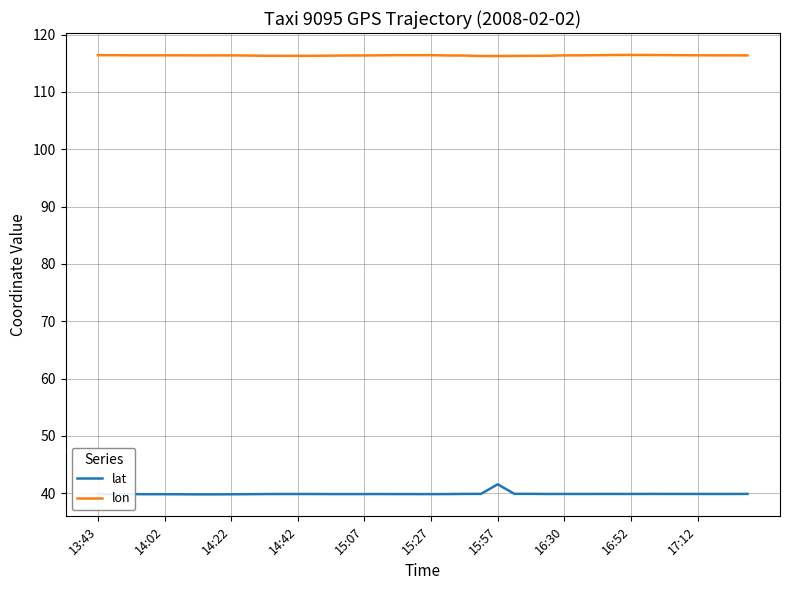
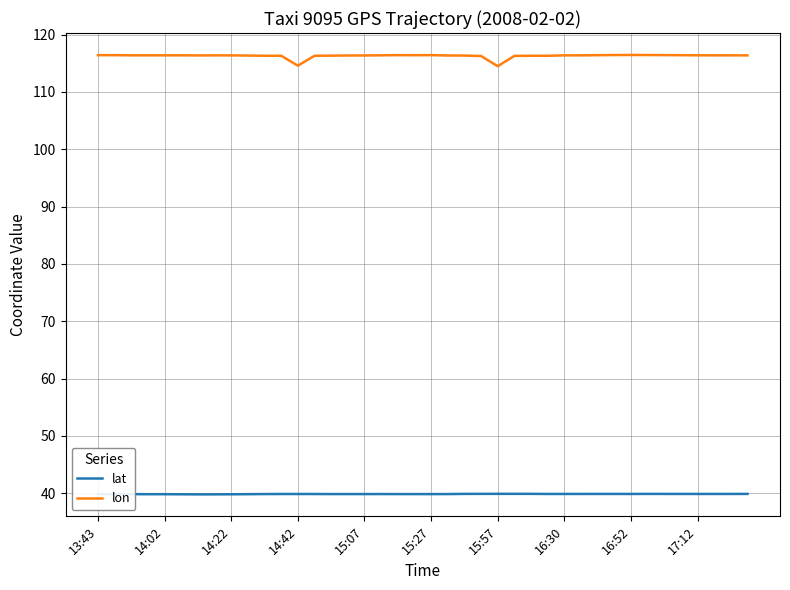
  {
    "lat": {
      "14:02": 40,
      "14:22": 40,
      "14:42": 40,
      "15:07": 40,
      "15:27": 40,
-     "15:57": 42,
+     "15:57": 40,
      "16:30": 40,
      "16:52": 40,
      "17:12": 40
    },
    "lon": {
      "13:43": 116,
      "14:02": 116,
      "14:22": 116,
-     "14:42": 116,
+     "14:42": 115,
      "15:07": 116,
      "15:27": 116,
-     "15:57": 116,
+     "15:57": 114,
      "16:30": 116,
      "16:52": 116,
      "17:12": 116
    }
  }
